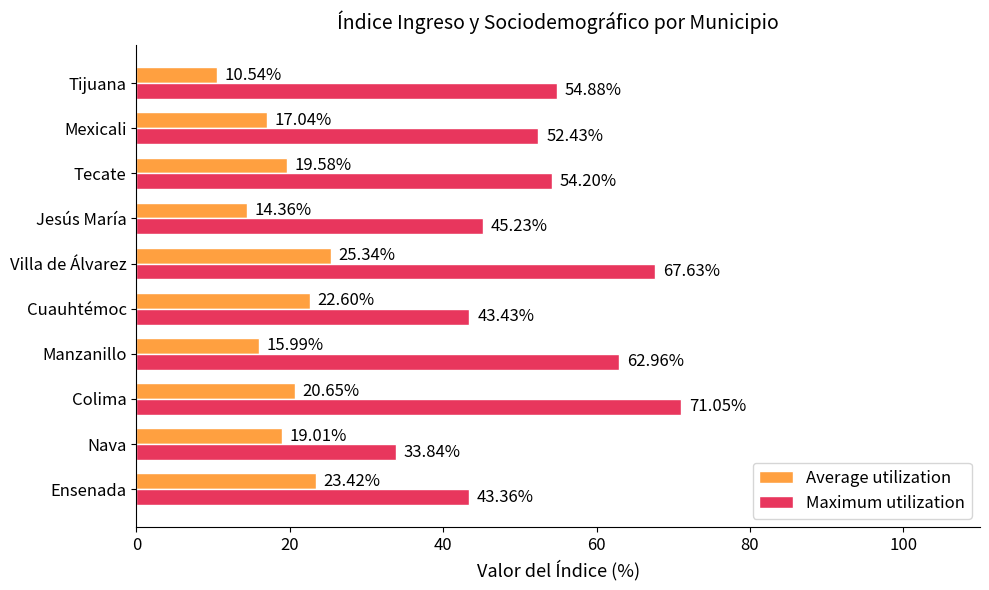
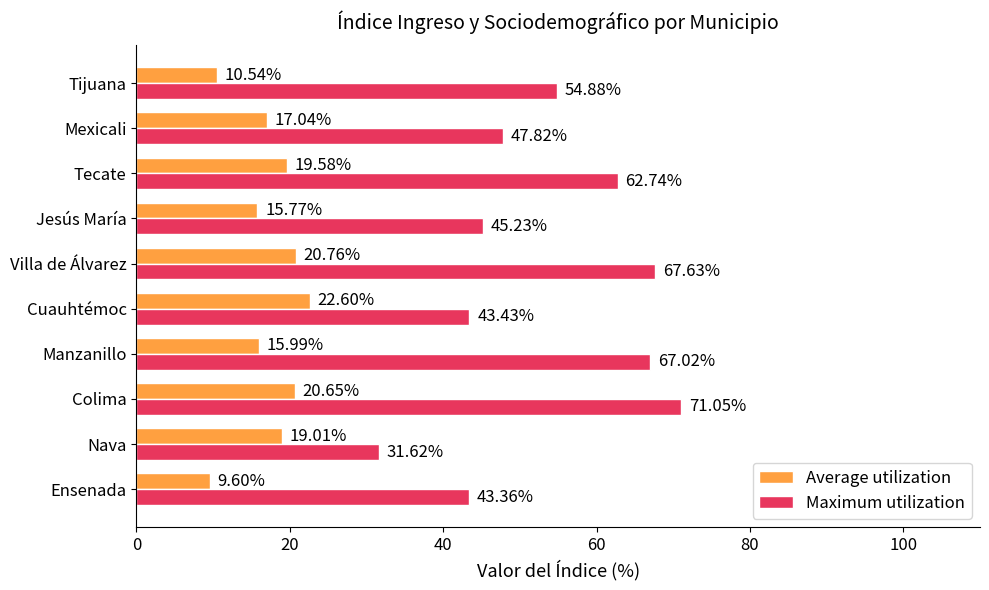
  {
    "Average utilization": {
      "Tijuana": "10.54%",
      "Mexicali": "17.04%",
      "Tecate": "19.58%",
-     "Jesús María": "14.36%",
-     "Villa de Álvarez": "25.34%",
+     "Jesús María": "15.77%",
+     "Villa de Álvarez": "20.76%",
      "Cuauhtémoc": "22.60%",
      "Manzanillo": "15.99%",
      "Colima": "20.65%",
      "Nava": "19.01%",
-     "Ensenada": "23.42%"
+     "Ensenada": "9.60%"
    },
    "Maximum utilization": {
      "Tijuana": "54.88%",
-     "Mexicali": "52.43%",
-     "Tecate": "54.20%",
+     "Mexicali": "47.82%",
+     "Tecate": "62.74%",
      "Jesús María": "45.23%",
      "Villa de Álvarez": "67.63%",
      "Cuauhtémoc": "43.43%",
-     "Manzanillo": "62.96%",
+     "Manzanillo": "67.02%",
      "Colima": "71.05%",
-     "Nava": "33.84%",
+     "Nava": "31.62%",
      "Ensenada": "43.36%"
    }
  }
